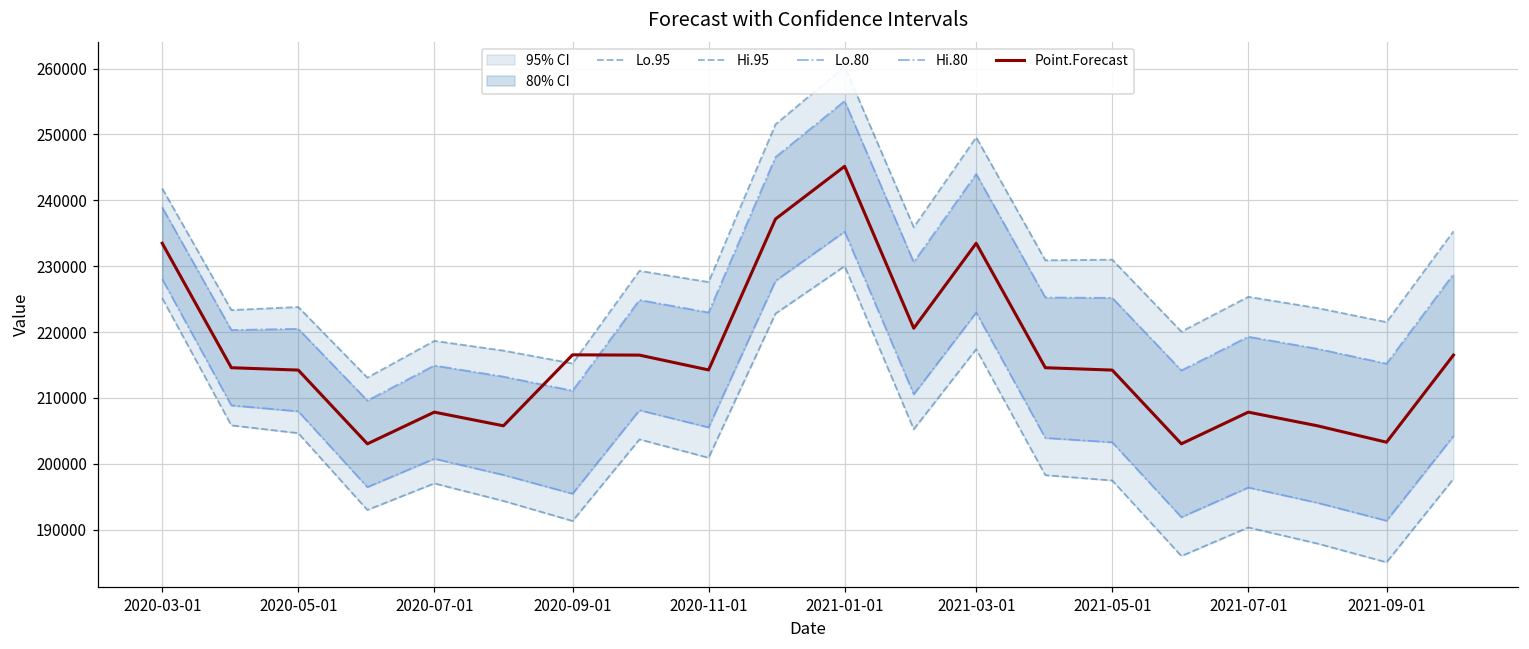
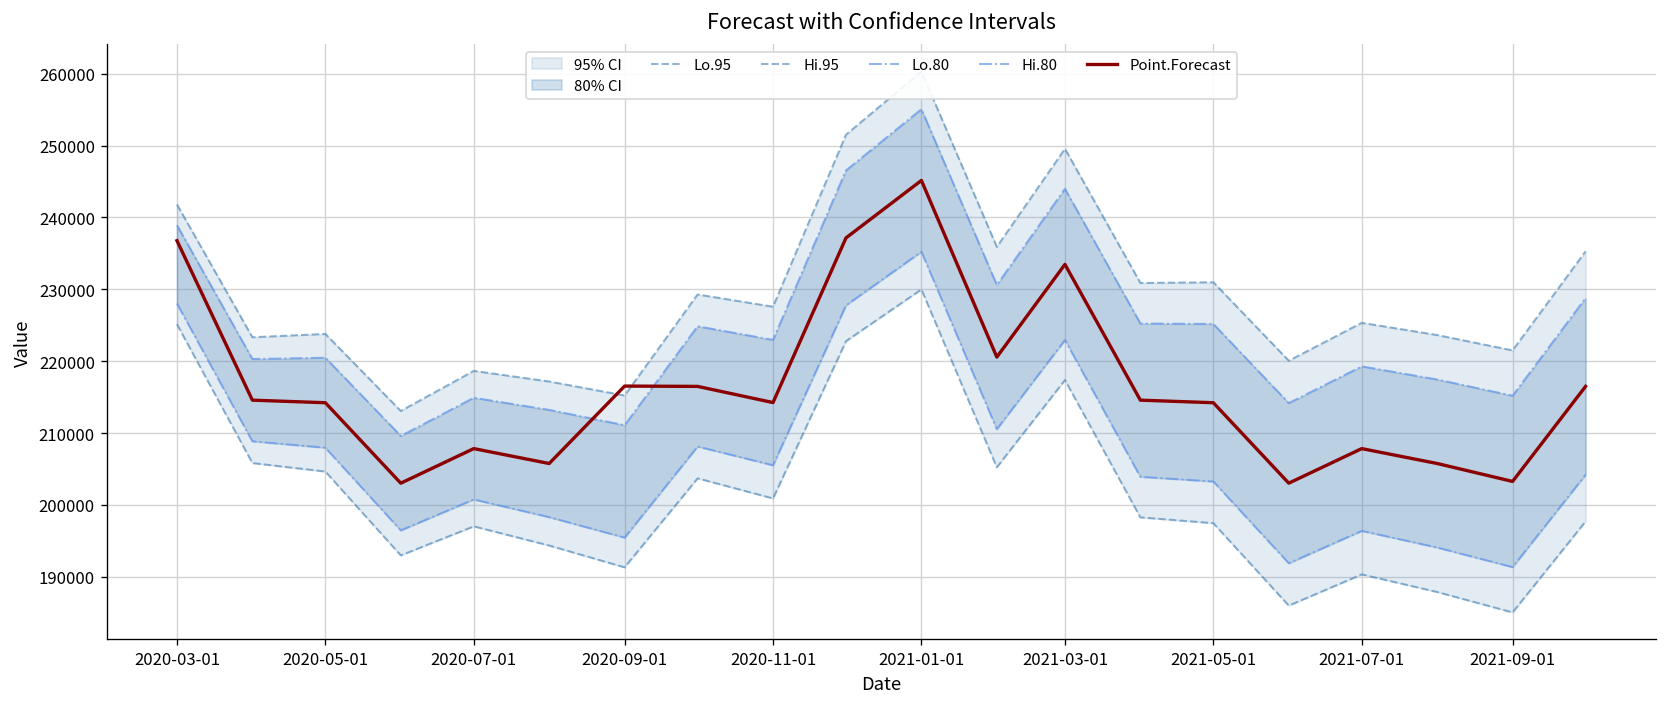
  {
    "Point.Forecast": {
-     "2020-03-01": 233000,
+     "2020-03-01": 237000,
      "2020-05-01": 214000,
      "2020-07-01": 208000,
      "2020-09-01": 217000,
      "2020-11-01": 214000,
      "2021-01-01": 245000,
      "2021-03-01": 233000,
      "2021-05-01": 214000,
      "2021-07-01": 208000,
      "2021-09-01": 203000
    }
  }
